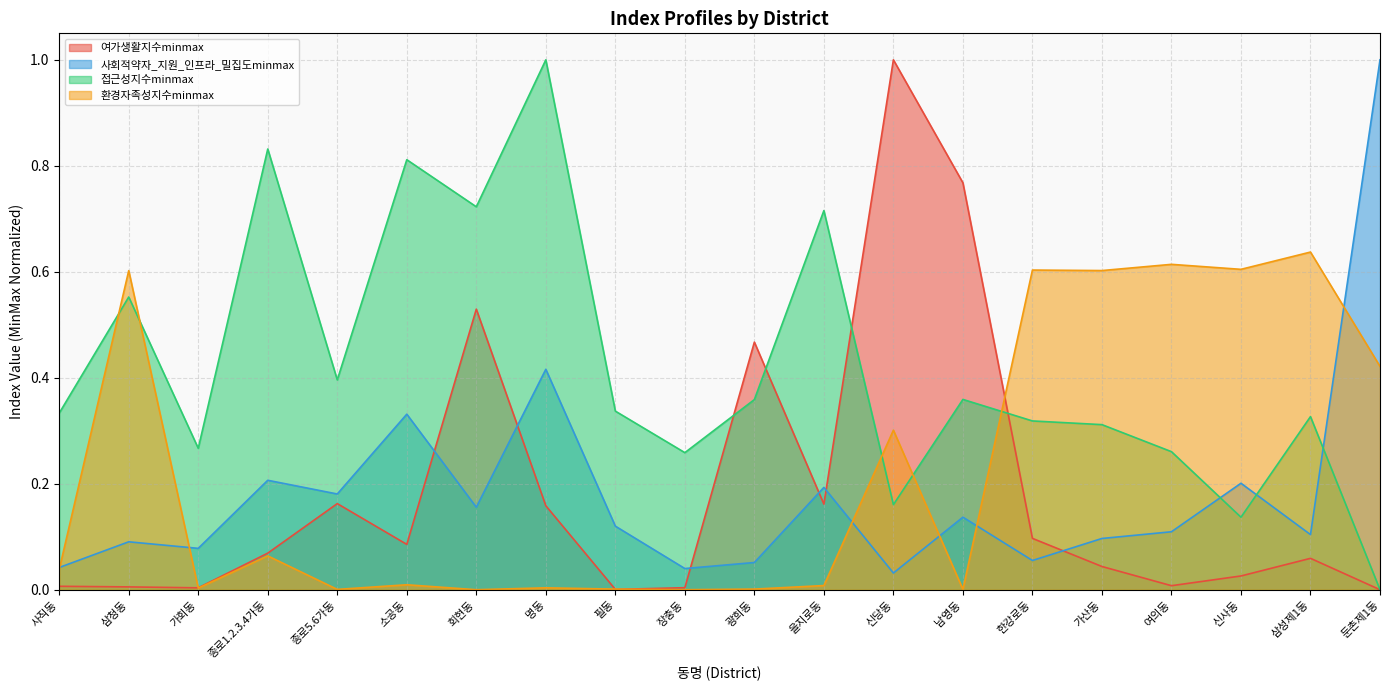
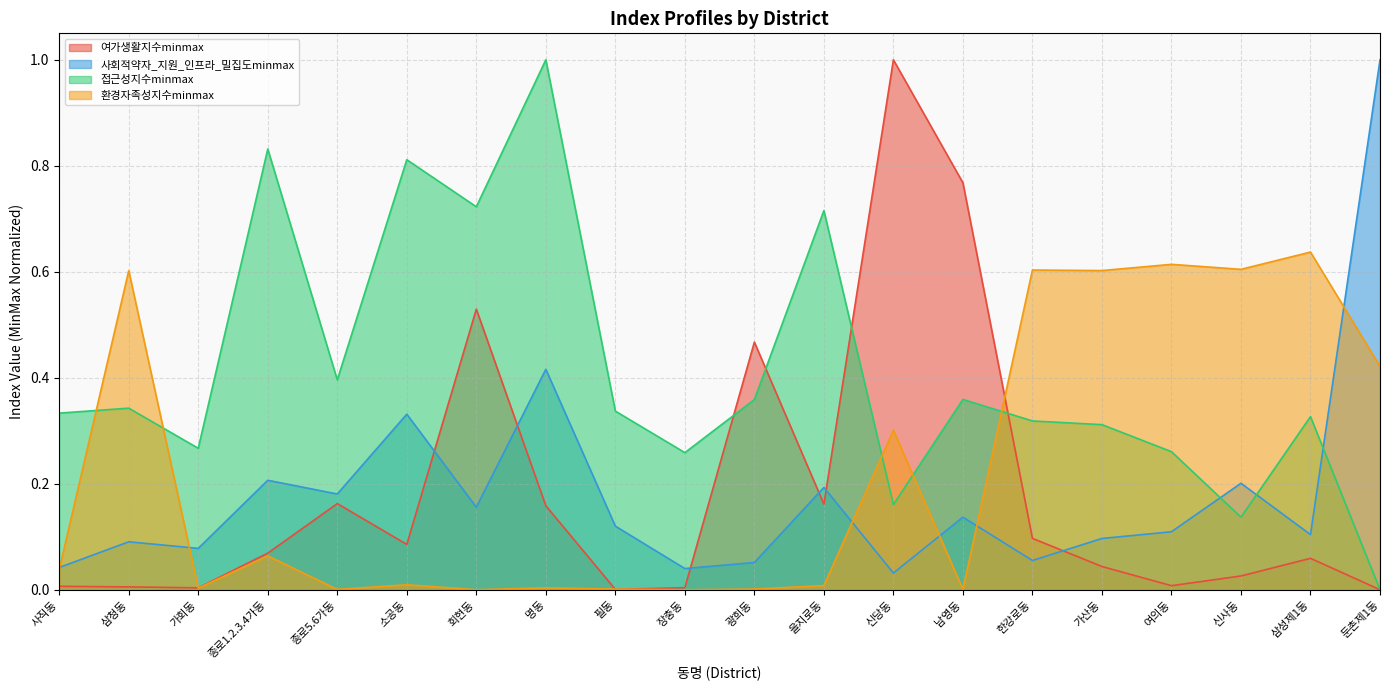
  {
    "여가생활지수minmax": {
      "사직동": 0.01,
      "삼청동": 0.01,
      "종로1.2.3.4가동": 0.07,
      "종로5.6가동": 0.16,
      "소공동": 0.09,
      "회현동": 0.53,
      "명동": 0.16,
      "광희동": 0.47,
      "을지로동": 0.16,
      "신당동": 1.00,
      "남영동": 0.77,
      "한강로동": 0.10,
      "가산동": 0.04,
      "여의동": 0.01,
      "신사동": 0.03,
      "삼성제1동": 0.06
    },
    "사회적약자_지원_인프라_밀집도minmax": {
      "삼청동": 0.09,
      "가회동": 0.08,
      "종로1.2.3.4가동": 0.21,
      "종로5.6가동": 0.18,
      "소공동": 0.33,
      "회현동": 0.16,
      "명동": 0.42,
      "필동": 0.12,
      "장충동": 0.04,
      "광희동": 0.05,
      "을지로동": 0.19,
      "신당동": 0.03,
      "남영동": 0.14,
      "한강로동": 0.06,
      "가산동": 0.10,
      "여의동": 0.11,
      "신사동": 0.20,
      "삼성제1동": 0.10,
      "둔촌제1동": 1.00
    },
    "접근성지수minmax": {
      "사직동": 0.33,
-     "삼청동": 0.55,
+     "삼청동": 0.34,
      "가회동": 0.27,
      "종로1.2.3.4가동": 0.83,
      "종로5.6가동": 0.40,
      "소공동": 0.81,
      "회현동": 0.72,
      "명동": 1.00,
      "필동": 0.34,
      "장충동": 0.26,
      "광희동": 0.36,
      "을지로동": 0.72,
      "신당동": 0.16,
      "남영동": 0.36,
      "한강로동": 0.32,
      "가산동": 0.31,
      "여의동": 0.26,
      "신사동": 0.14,
      "삼성제1동": 0.33
    },
    "환경자족성지수minmax": {
      "삼청동": 0.60,
      "종로1.2.3.4가동": 0.06,
      "종로5.6가동": 0.00,
      "소공동": 0.01,
      "회현동": 0.00,
      "명동": 0.00,
      "광희동": 0.00,
      "을지로동": 0.01,
      "신당동": 0.30,
      "남영동": 0.00,
      "한강로동": 0.60,
      "가산동": 0.60,
      "여의동": 0.61,
      "신사동": 0.60,
      "삼성제1동": 0.64,
      "둔촌제1동": 0.42
    }
  }
